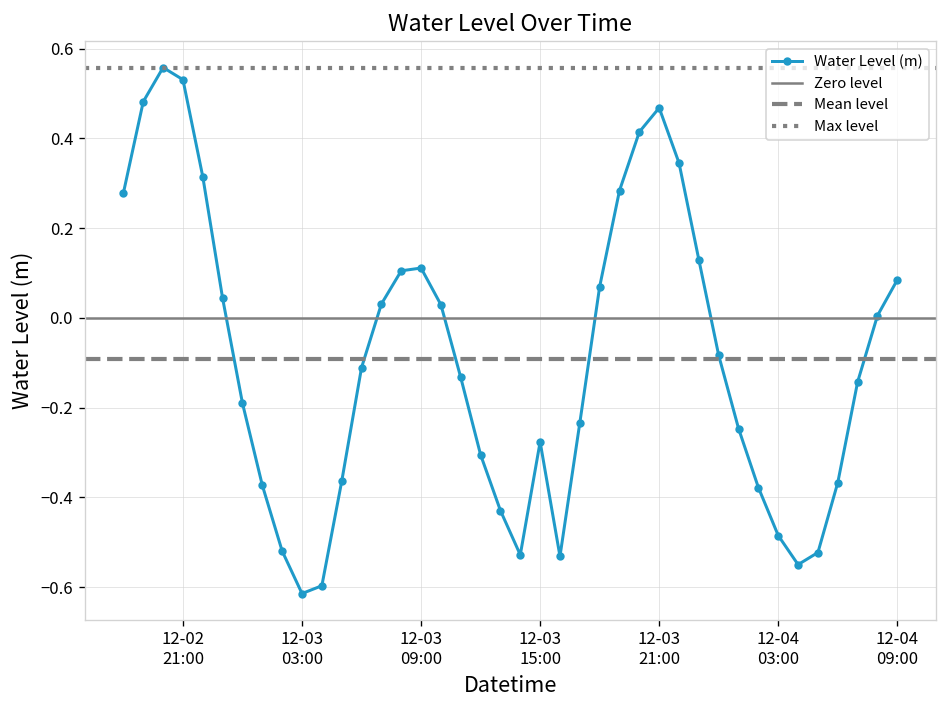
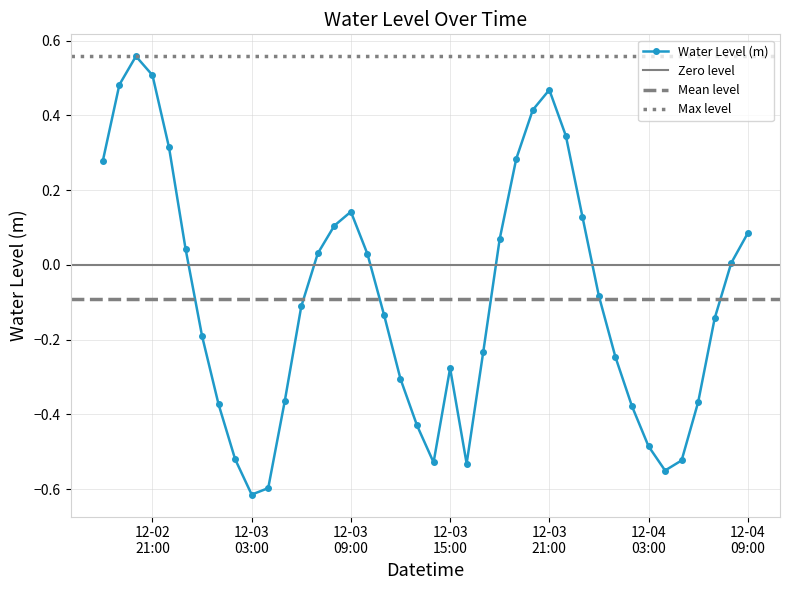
  {
-   "12-02 21:00": 0.53,
+   "12-02 21:00": 0.51,
    "12-03 03:00": -0.61,
-   "12-03 09:00": 0.11,
+   "12-03 09:00": 0.14,
    "12-03 15:00": -0.28,
    "12-03 21:00": 0.47,
    "12-04 03:00": -0.49,
    "12-04 09:00": 0.08
  }
